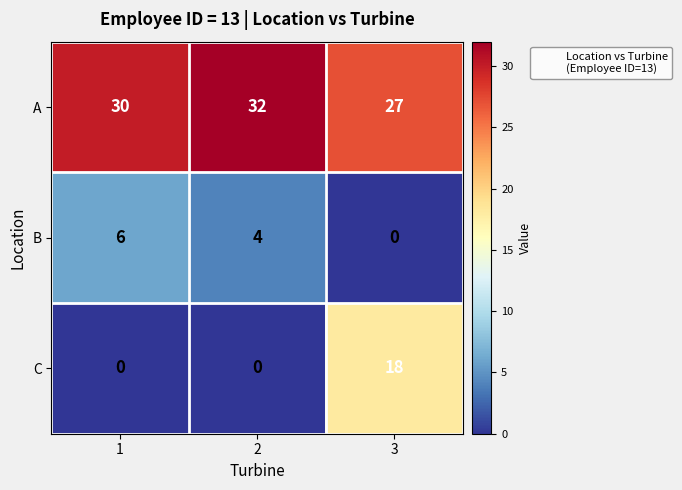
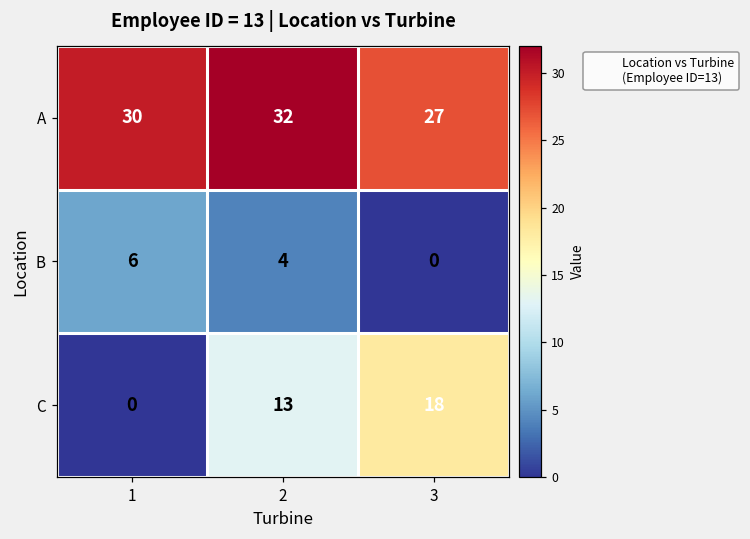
  {
    "A": {
      "1": 30,
      "2": 32,
      "3": 27
    },
    "B": {
      "1": 6,
      "2": 4,
      "3": 0
    },
    "C": {
      "1": 0,
-     "2": 0,
+     "2": 13,
      "3": 18
    }
  }
